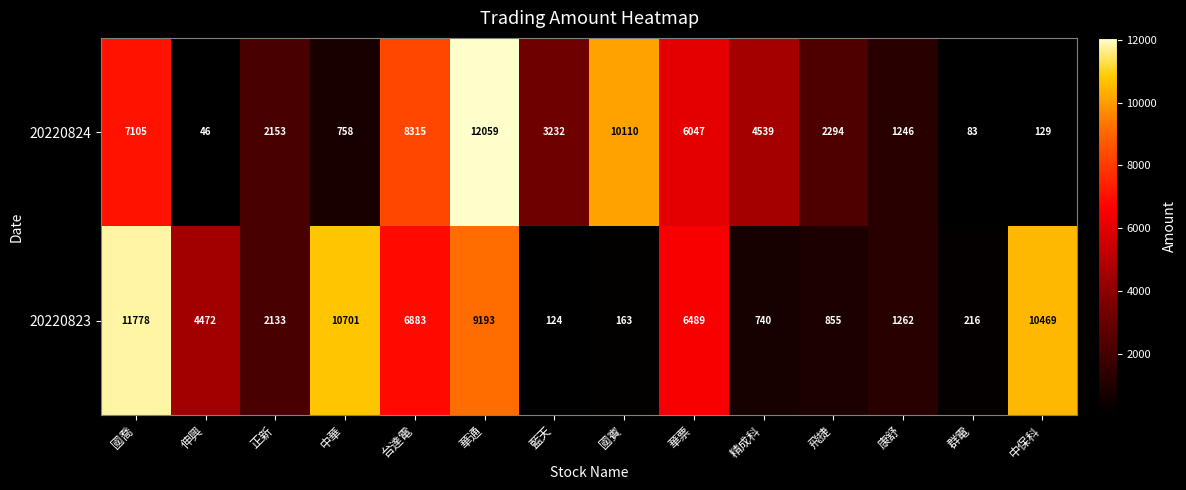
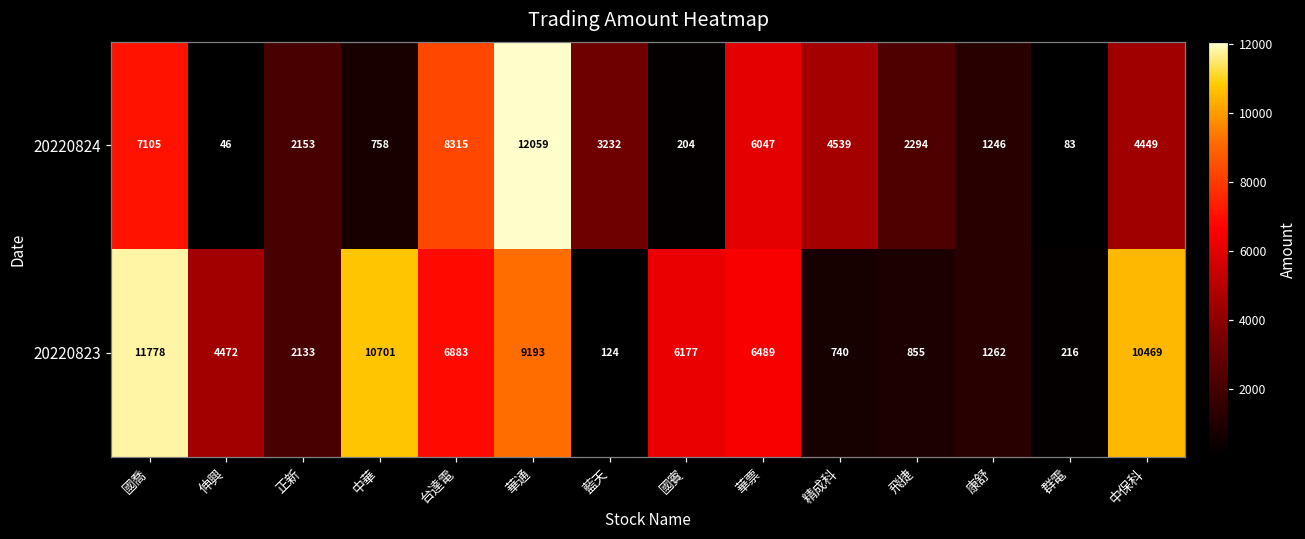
  {
    "20220824": {
      "國喬": 7105,
      "伸興": 46,
      "正新": 2153,
      "中華": 758,
      "台達電": 8315,
      "華通": 12059,
      "藍天": 3232,
-     "國賓": 10110,
+     "國賓": 204,
      "華票": 6047,
      "精成科": 4539,
      "飛捷": 2294,
      "康舒": 1246,
      "群電": 83,
-     "中保科": 129
+     "中保科": 4449
    },
    "20220823": {
      "國喬": 11778,
      "伸興": 4472,
      "正新": 2133,
      "中華": 10701,
      "台達電": 6883,
      "華通": 9193,
      "藍天": 124,
-     "國賓": 163,
+     "國賓": 6177,
      "華票": 6489,
      "精成科": 740,
      "飛捷": 855,
      "康舒": 1262,
      "群電": 216,
      "中保科": 10469
    }
  }
